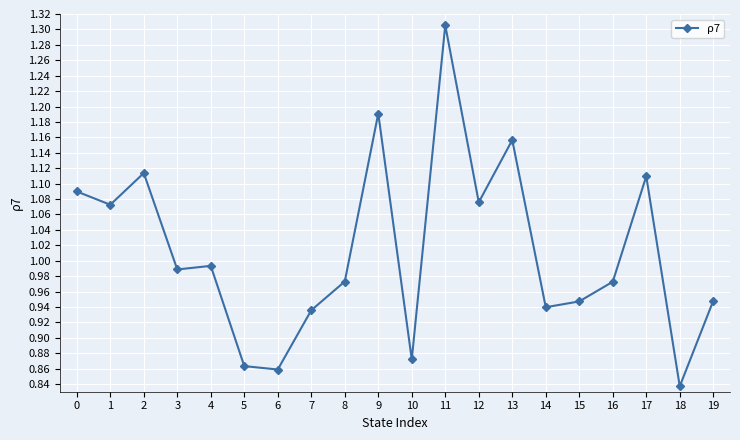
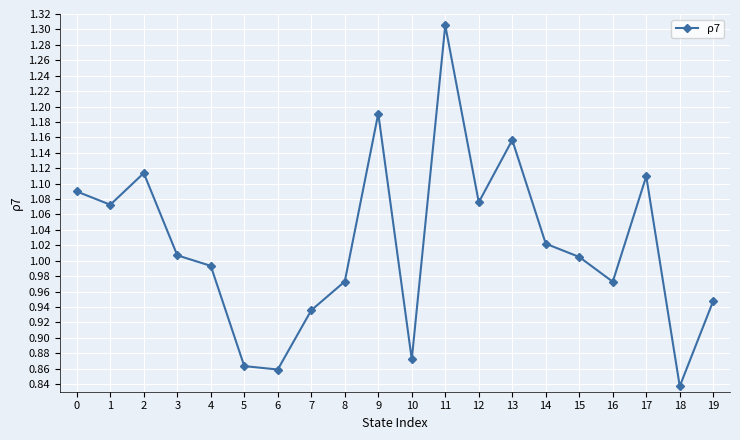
  {
    "0": 1.09,
    "1": 1.07,
    "2": 1.11,
-   "3": 0.99,
+   "3": 1.01,
    "4": 0.99,
    "5": 0.86,
    "6": 0.86,
    "7": 0.94,
    "8": 0.97,
    "9": 1.19,
    "10": 0.87,
    "11": 1.31,
    "12": 1.08,
    "13": 1.16,
-   "14": 0.94,
-   "15": 0.95,
+   "14": 1.02,
+   "15": 1.00,
    "16": 0.97,
    "17": 1.11,
    "18": 0.84,
    "19": 0.95
  }
